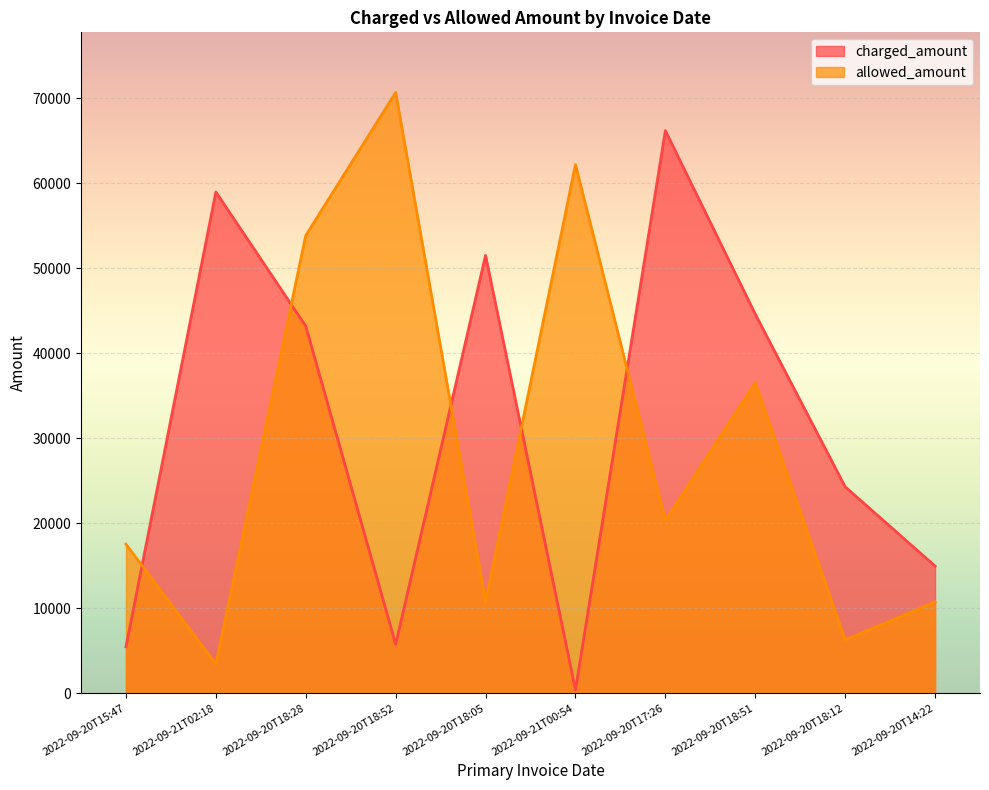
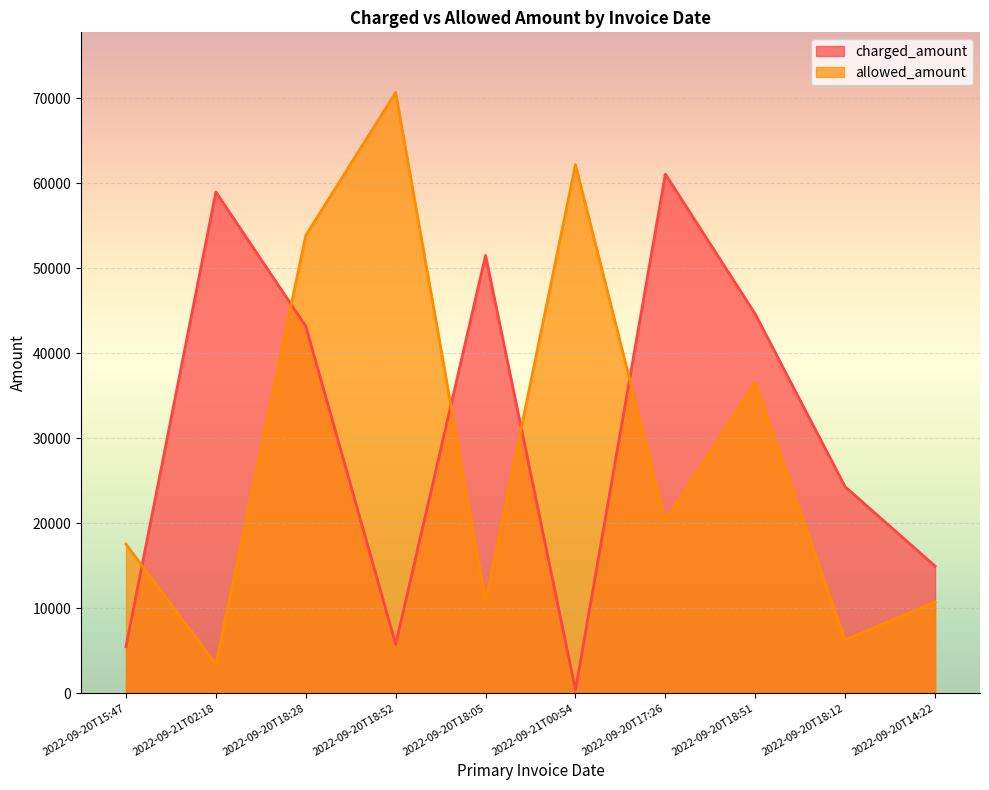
  {
    "charged_amount": {
      "2022-09-20T15:47": 5000,
      "2022-09-21T02:18": 59000,
      "2022-09-20T18:28": 43000,
      "2022-09-20T18:52": 6000,
      "2022-09-20T18:05": 52000,
      "2022-09-21T00:54": 0,
-     "2022-09-20T17:26": 66000,
+     "2022-09-20T17:26": 61000,
      "2022-09-20T18:51": 45000,
      "2022-09-20T18:12": 24000,
      "2022-09-20T14:22": 15000
    },
    "allowed_amount": {
      "2022-09-20T15:47": 18000,
      "2022-09-21T02:18": 3000,
      "2022-09-20T18:28": 54000,
      "2022-09-20T18:52": 71000,
      "2022-09-20T18:05": 11000,
      "2022-09-21T00:54": 62000,
      "2022-09-20T17:26": 20000,
      "2022-09-20T18:51": 37000,
      "2022-09-20T18:12": 6000,
      "2022-09-20T14:22": 11000
    }
  }
